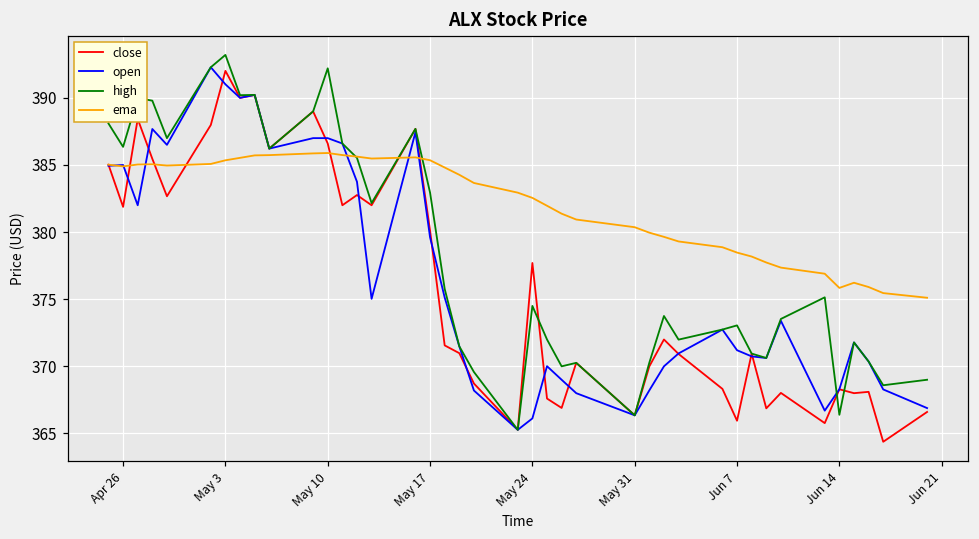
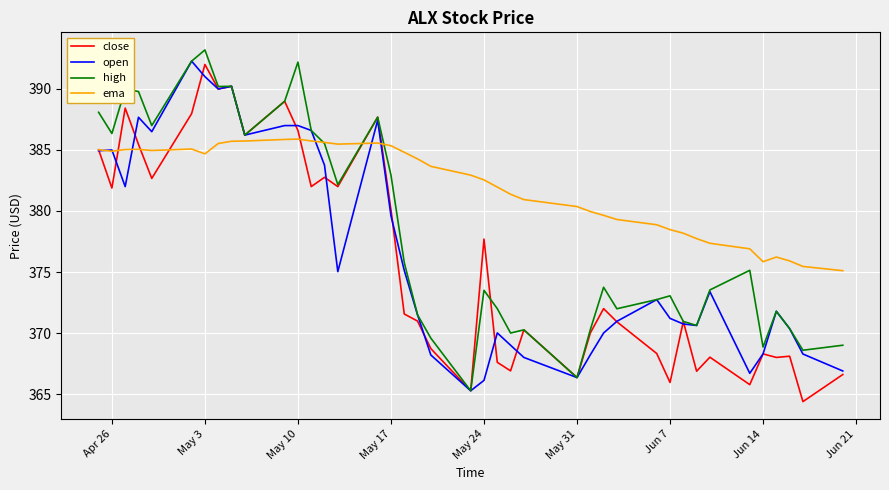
  {
    "close": {
      "Apr 26": 381.9,
      "May 3": 392.0,
      "May 10": 386.6,
      "May 17": 380.1,
      "May 24": 377.7,
      "Jun 7": 365.9
    },
    "open": {
      "May 3": 391.0,
      "May 10": 387.0,
      "May 17": 379.6,
      "May 24": 366.1,
      "Jun 7": 371.2
    },
    "high": {
      "Apr 26": 386.4,
      "May 3": 393.2,
      "May 10": 392.2,
      "May 17": 382.9,
-     "May 24": 374.5,
+     "May 24": 373.5,
      "Jun 7": 373.0,
-     "Jun 14": 366.4
+     "Jun 14": 368.9
    },
    "ema": {
-     "May 3": 385.3,
+     "May 3": 384.7,
      "May 10": 385.9,
      "May 17": 385.4,
      "May 24": 382.5,
      "May 31": 380.4,
      "Jun 7": 378.5,
      "Jun 14": 375.8
    }
  }
